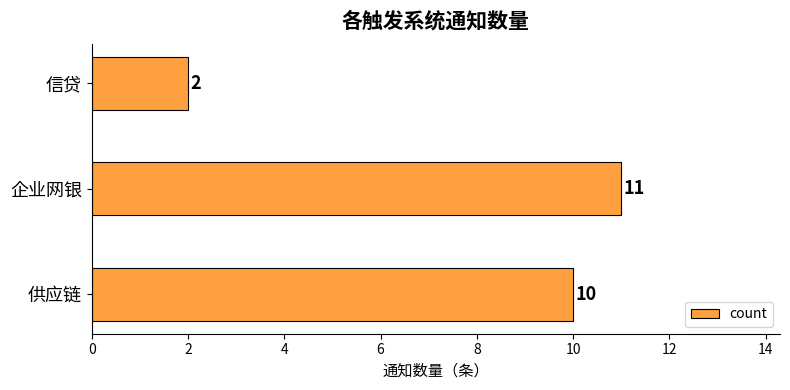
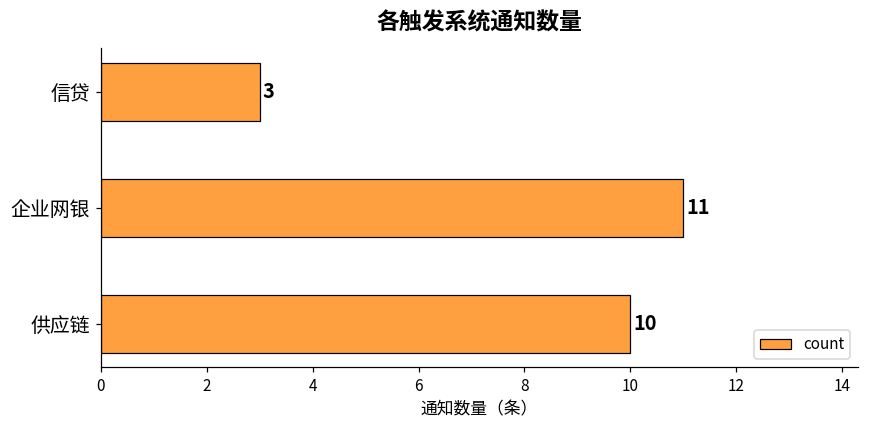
  {
-   "信贷": 2,
+   "信贷": 3,
    "企业网银": 11,
    "供应链": 10
  }
